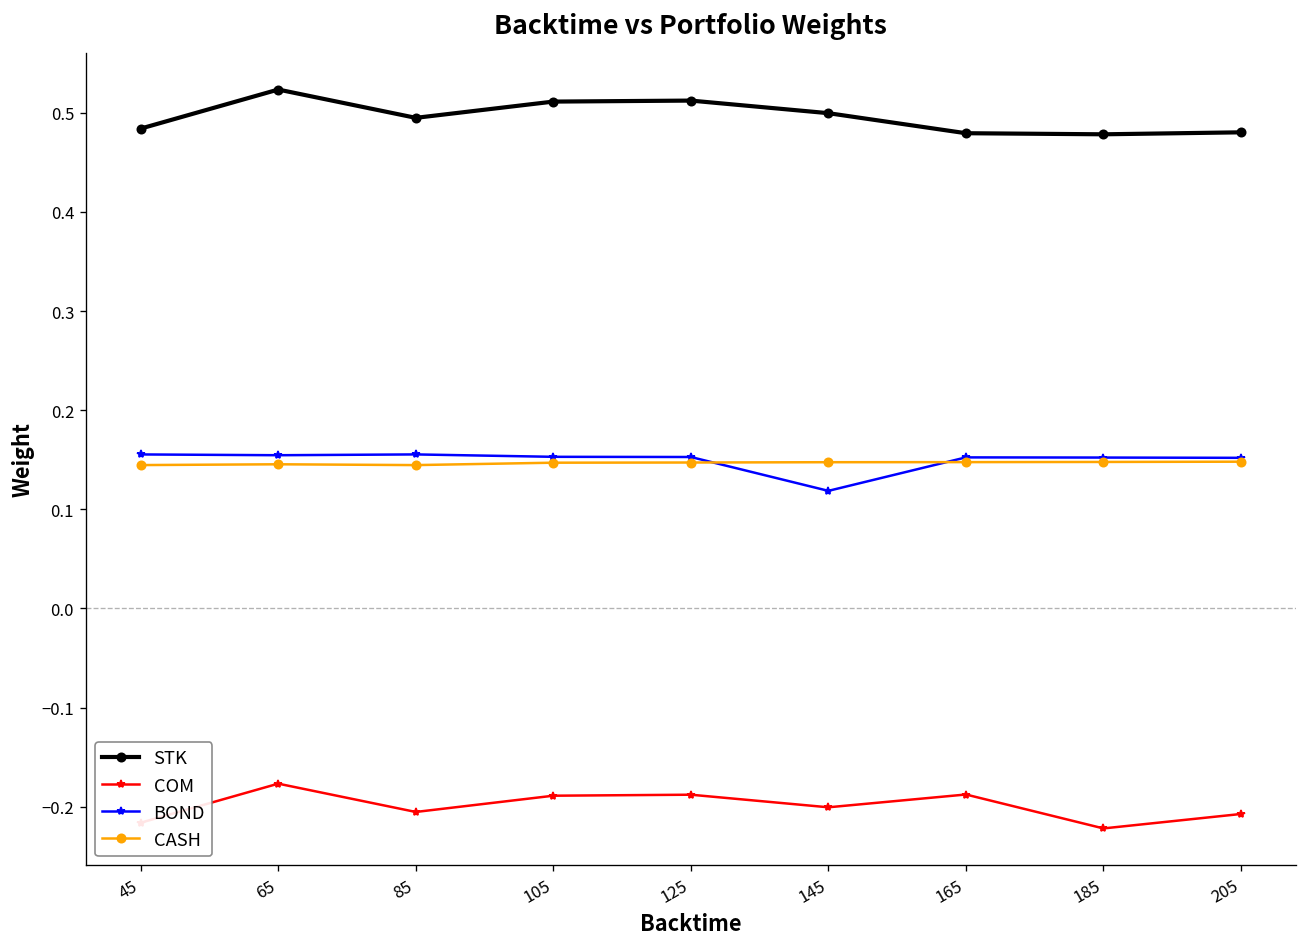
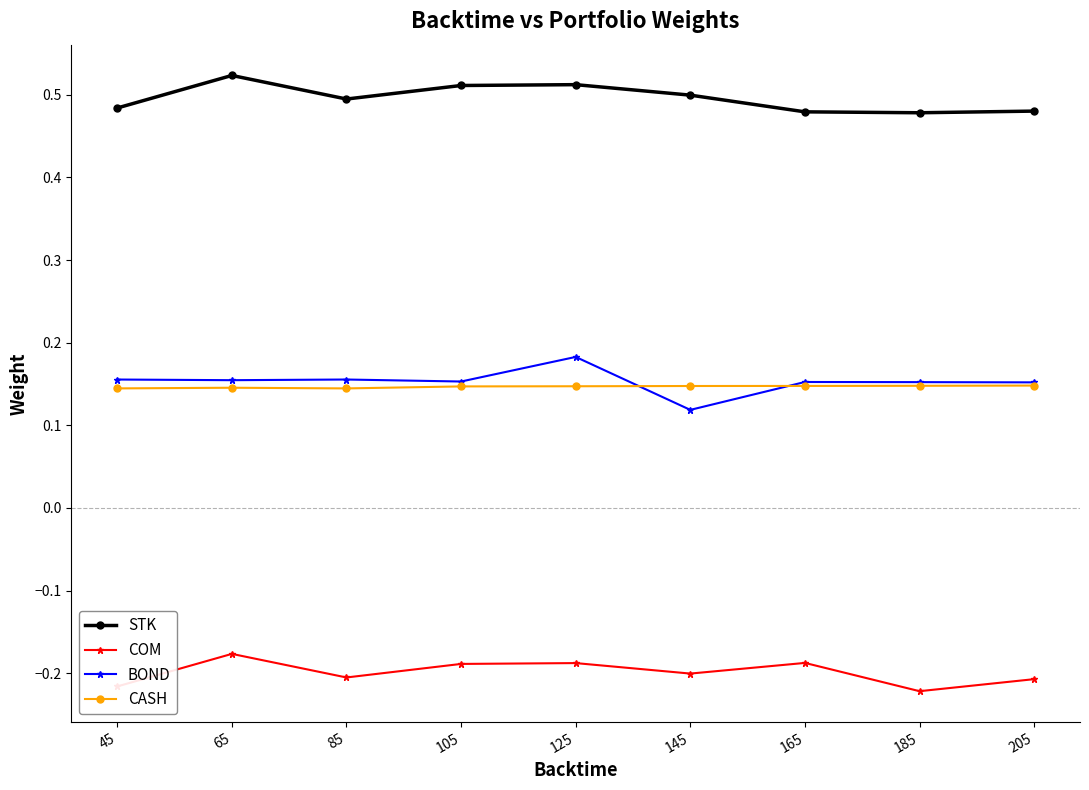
  {
    "STK": {
      "45": 0.48,
      "65": 0.52,
      "85": 0.49,
      "105": 0.51,
      "125": 0.51,
      "145": 0.50,
      "165": 0.48,
      "185": 0.48,
      "205": 0.48
    },
    "COM": {
      "65": -0.18,
      "85": -0.21,
      "105": -0.19,
      "125": -0.19,
      "145": -0.20,
      "165": -0.19,
      "185": -0.22,
      "205": -0.21
    },
    "BOND": {
      "45": 0.16,
      "65": 0.15,
      "85": 0.16,
      "105": 0.15,
-     "125": 0.15,
+     "125": 0.18,
      "145": 0.12,
      "165": 0.15,
      "185": 0.15,
      "205": 0.15
    },
    "CASH": {
      "45": 0.14,
      "65": 0.15,
      "85": 0.14,
      "105": 0.15,
      "125": 0.15,
      "145": 0.15,
      "165": 0.15,
      "185": 0.15,
      "205": 0.15
    }
  }
